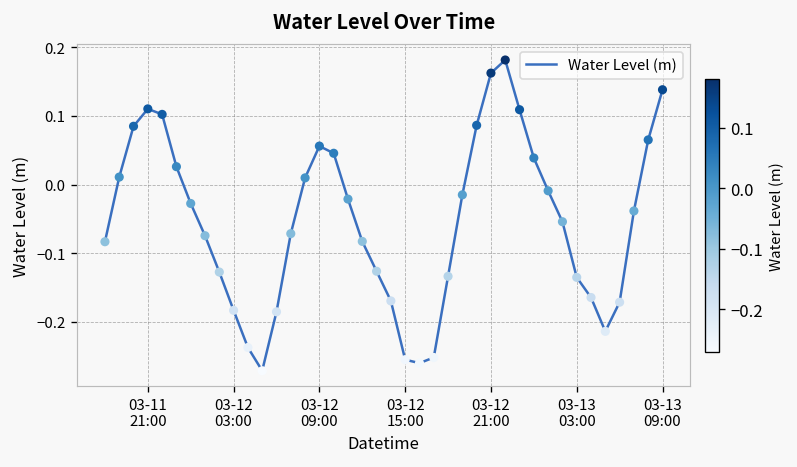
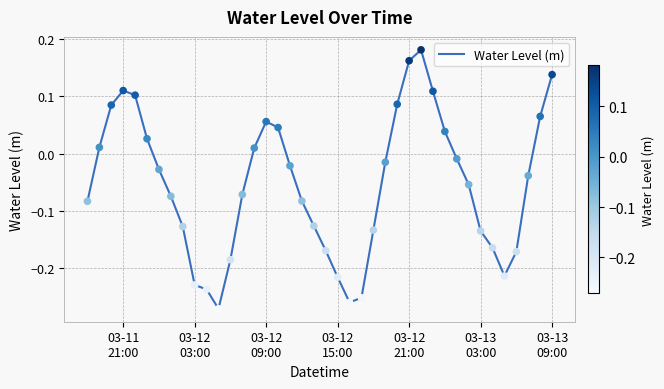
  {
    "03-11 21:00": 0.11,
-   "03-12 03:00": -0.18,
+   "03-12 03:00": -0.23,
    "03-12 09:00": 0.06,
-   "03-12 15:00": -0.25,
+   "03-12 15:00": -0.22,
    "03-12 21:00": 0.16,
    "03-13 03:00": -0.13,
    "03-13 09:00": 0.14
  }
